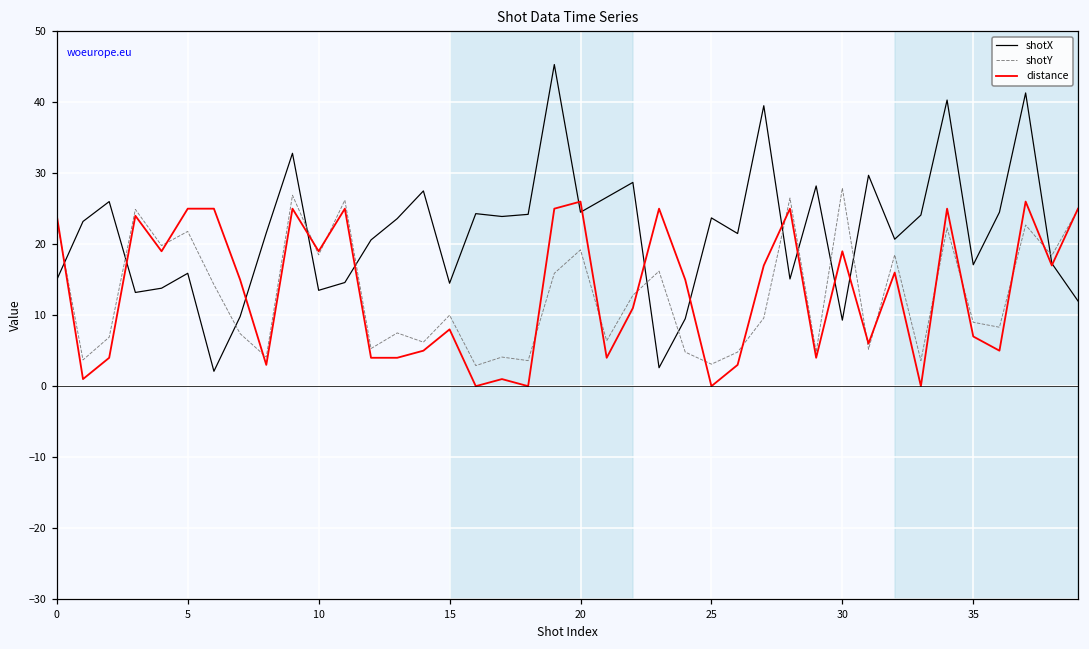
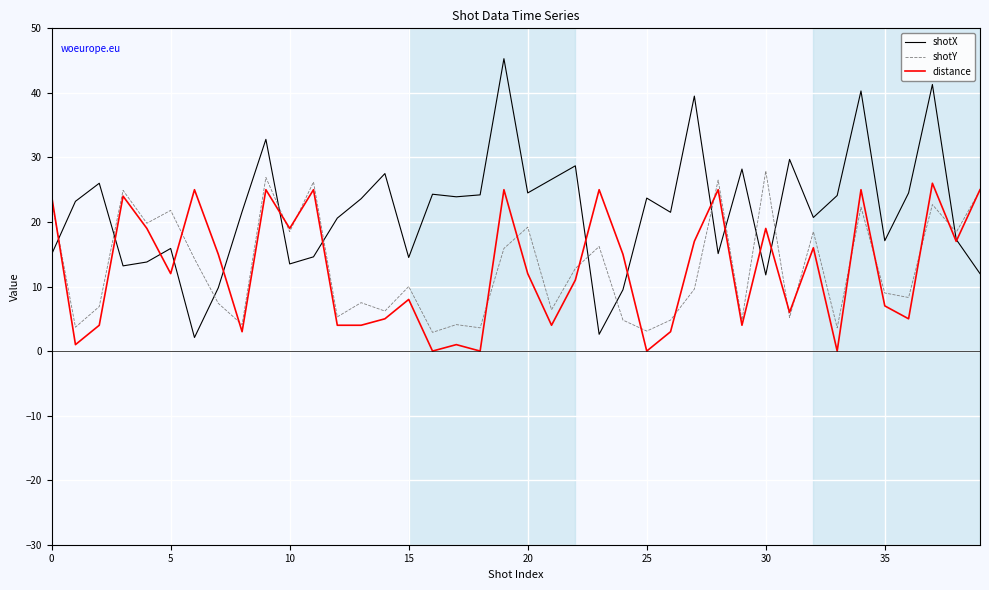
  {
    "shotX": {
      "0": 15,
      "5": 16,
      "10": 14,
      "15": 15,
      "20": 25,
      "25": 24,
-     "30": 9,
+     "30": 12,
      "35": 17
    },
    "shotY": {
      "0": 23,
      "5": 22,
      "10": 19,
      "15": 10,
      "20": 19,
      "25": 3,
      "30": 28,
      "35": 9
    },
    "distance": {
      "0": 24,
-     "5": 25,
+     "5": 12,
      "10": 19,
      "15": 8,
-     "20": 26,
+     "20": 12,
      "25": 0,
      "30": 19,
      "35": 7
    }
  }
